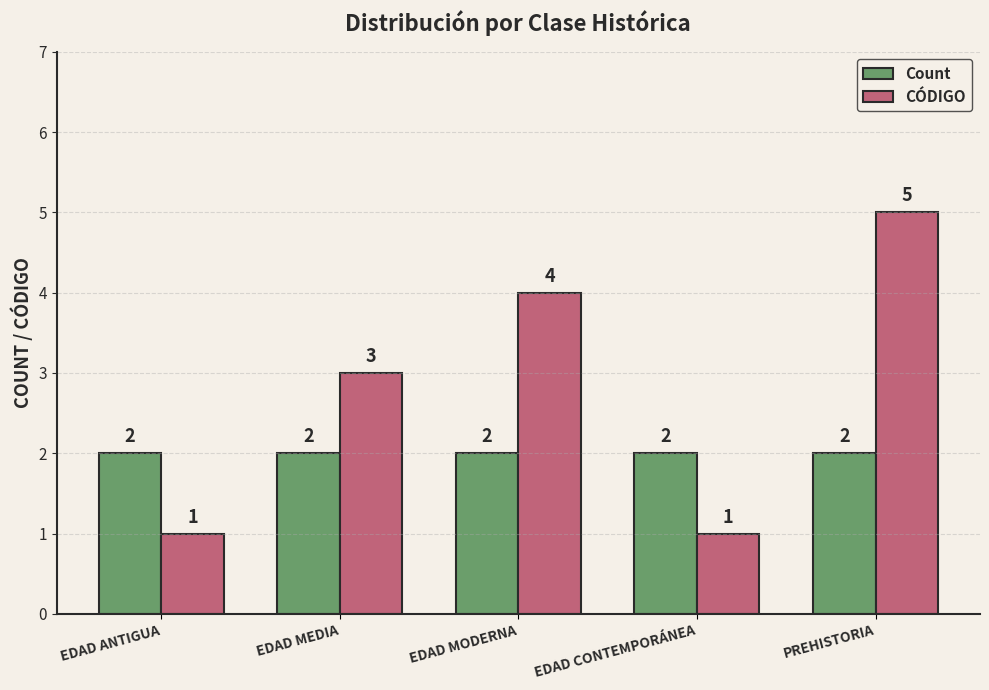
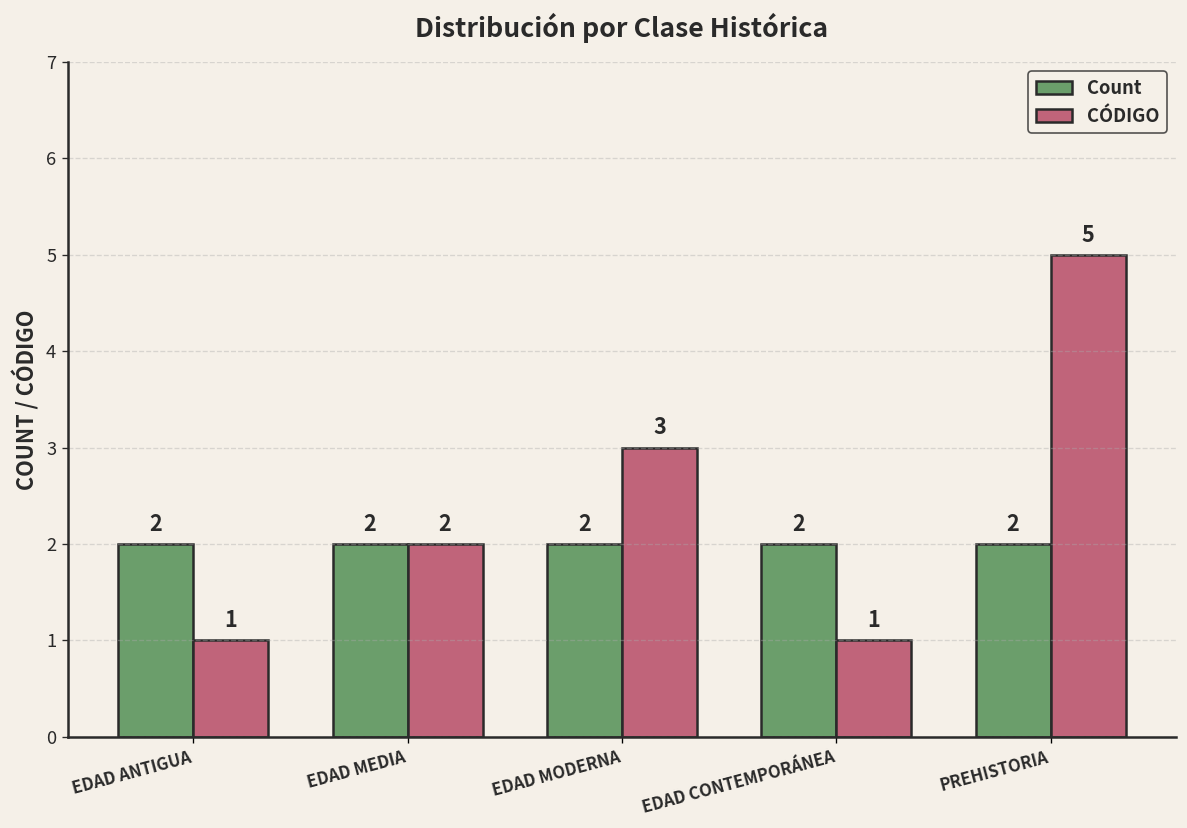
  {
    "Count": {
      "EDAD ANTIGUA": 2,
      "EDAD MEDIA": 2,
      "EDAD MODERNA": 2,
      "EDAD CONTEMPORÁNEA": 2,
      "PREHISTORIA": 2
    },
    "CÓDIGO": {
      "EDAD ANTIGUA": 1,
-     "EDAD MEDIA": 3,
-     "EDAD MODERNA": 4,
+     "EDAD MEDIA": 2,
+     "EDAD MODERNA": 3,
      "EDAD CONTEMPORÁNEA": 1,
      "PREHISTORIA": 5
    }
  }
